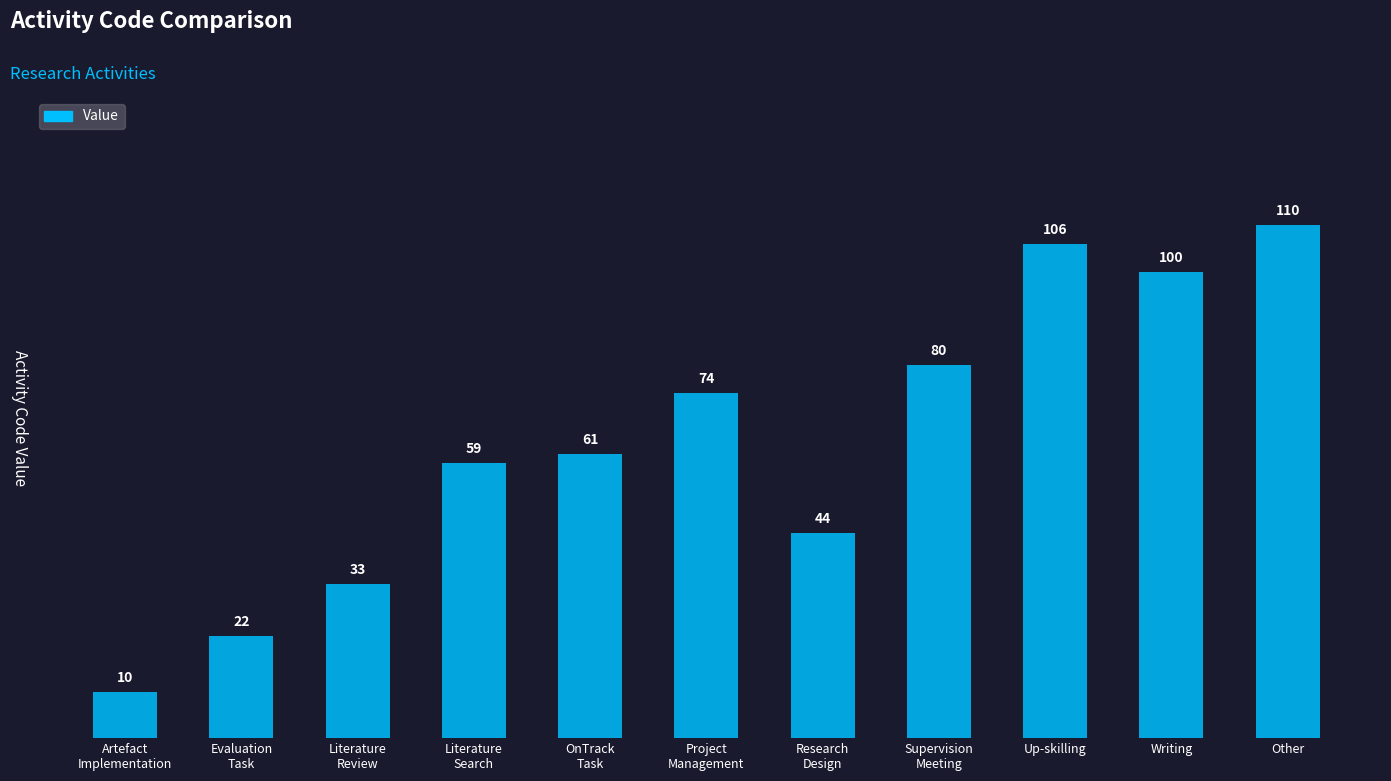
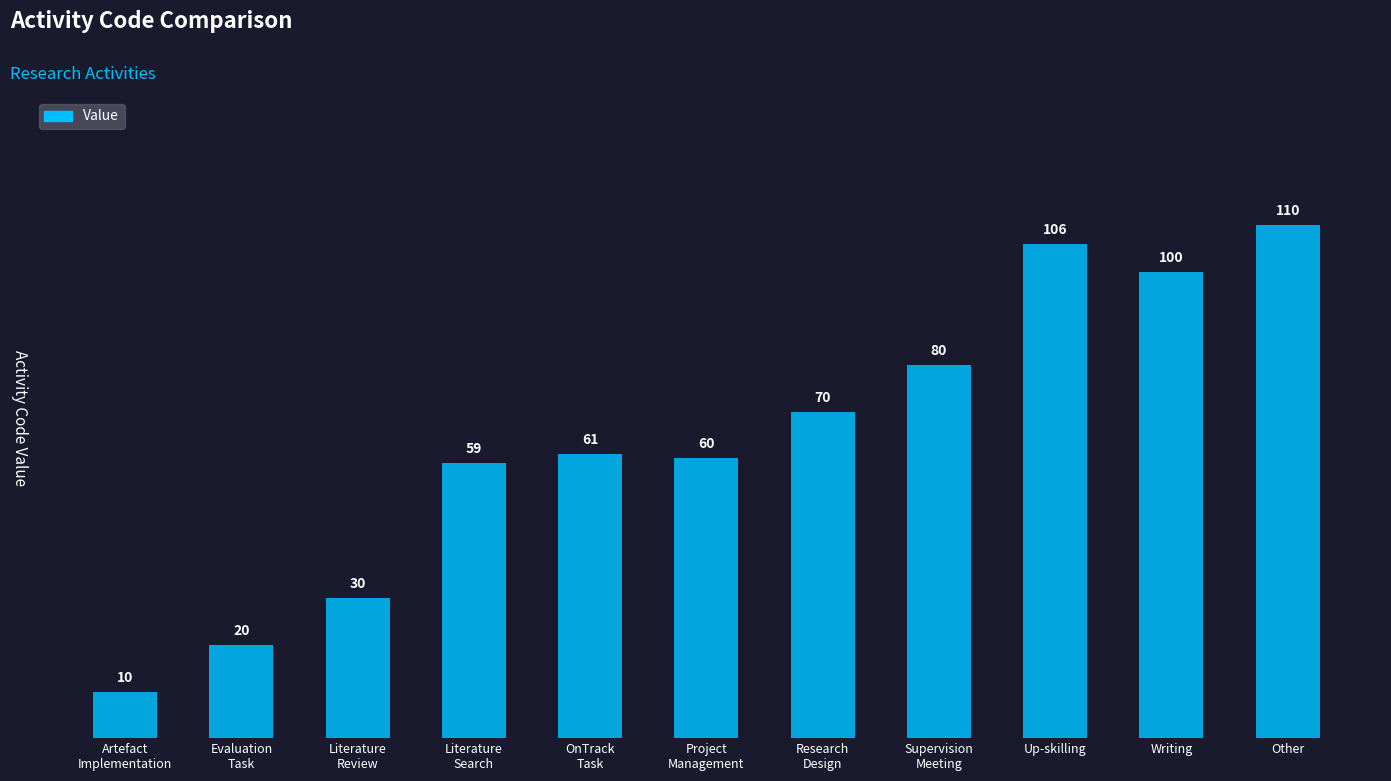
  {
    "Artefact Implementation": 10,
-   "Evaluation Task": 22,
-   "Literature Review": 33,
+   "Evaluation Task": 20,
+   "Literature Review": 30,
    "Literature Search": 59,
    "OnTrack Task": 61,
-   "Project Management": 74,
-   "Research Design": 44,
+   "Project Management": 60,
+   "Research Design": 70,
    "Supervision Meeting": 80,
    "Up-skilling": 106,
    "Writing": 100,
    "Other": 110
  }
